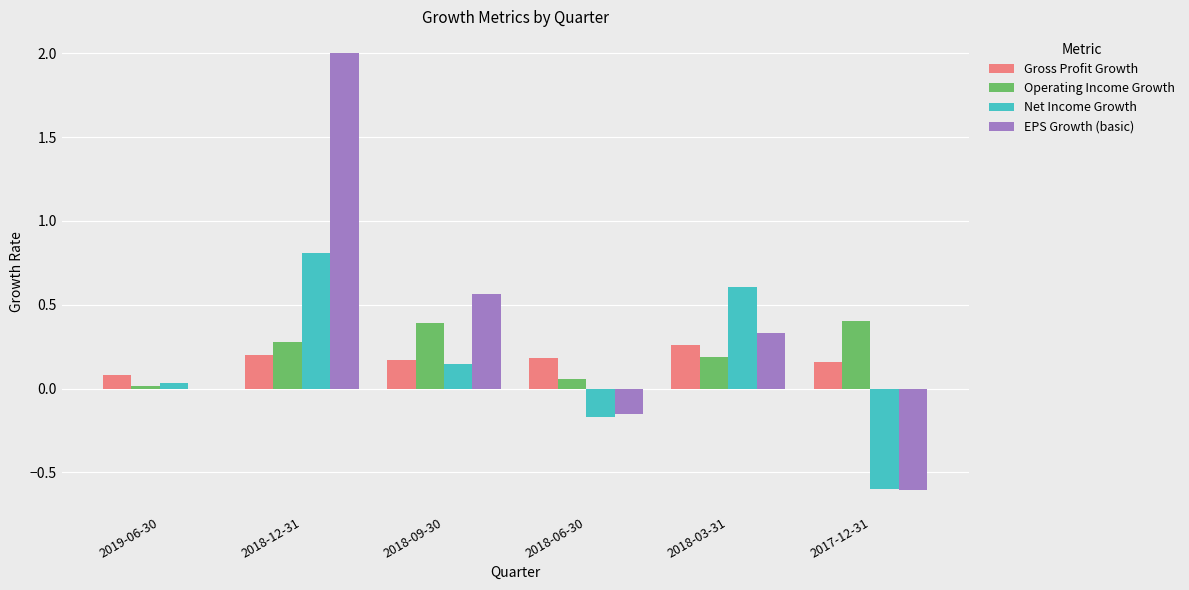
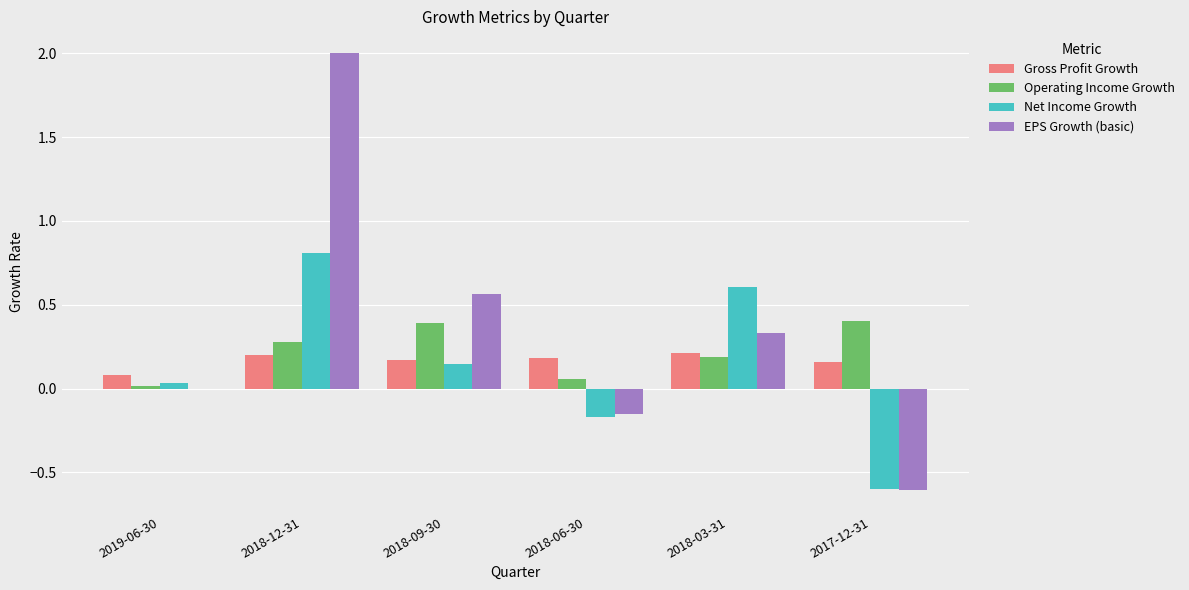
  {
    "Gross Profit Growth": {
      "2019-06-30": 0.08,
      "2018-12-31": 0.20,
      "2018-09-30": 0.17,
      "2018-06-30": 0.18,
-     "2018-03-31": 0.26,
+     "2018-03-31": 0.21,
      "2017-12-31": 0.16
    },
    "Operating Income Growth": {
      "2019-06-30": 0.02,
      "2018-12-31": 0.28,
      "2018-09-30": 0.39,
      "2018-06-30": 0.06,
      "2018-03-31": 0.19,
      "2017-12-31": 0.40
    },
    "Net Income Growth": {
      "2019-06-30": 0.03,
      "2018-12-31": 0.81,
      "2018-09-30": 0.15,
      "2018-06-30": -0.17,
      "2018-03-31": 0.61,
      "2017-12-31": -0.60
    },
    "EPS Growth (basic)": {
      "2019-06-30": 0.00,
      "2018-12-31": 2.00,
      "2018-09-30": 0.57,
      "2018-06-30": -0.15,
      "2018-03-31": 0.33,
      "2017-12-31": -0.61
    }
  }
